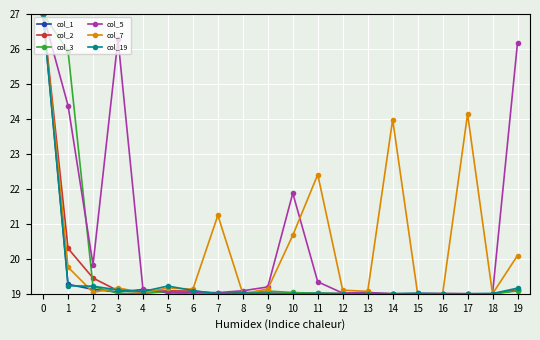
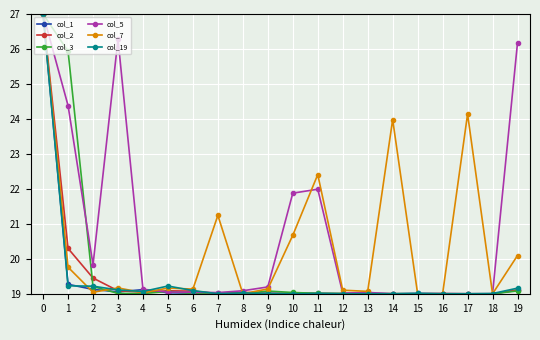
  {
    "col_1": {
      "2": 19.1
    },
    "col_2": {
      "1": 20.3,
      "2": 19.5
    },
    "col_5": {
      "1": 24.4,
      "2": 19.8,
      "10": 21.9,
-     "11": 19.3,
+     "11": 22.0,
      "19": 26.2
    },
    "col_7": {
      "1": 19.8,
      "2": 19.0,
      "7": 21.2,
      "10": 20.7,
      "11": 22.4,
      "12": 19.1,
      "14": 24.0,
      "17": 24.1,
      "19": 20.1
    }
  }
